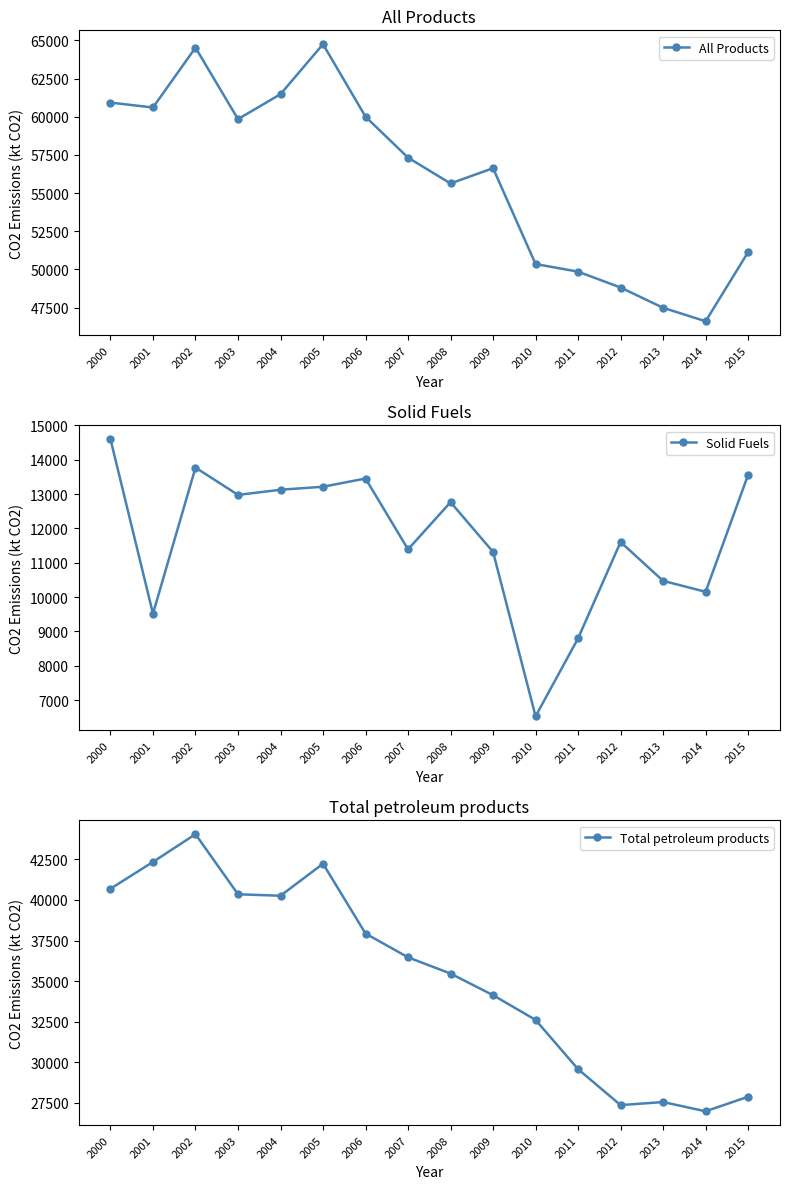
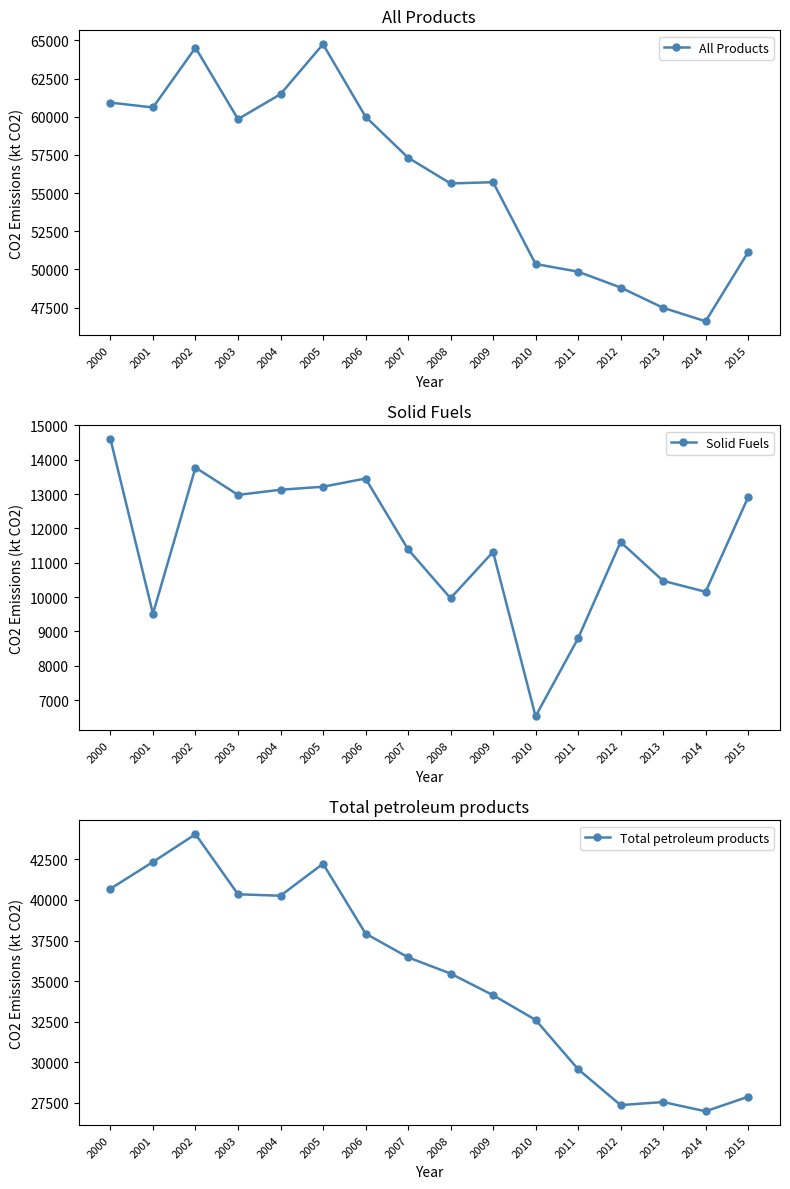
  {
    "All Products": {
      "2000": 60900,
      "2001": 60600,
      "2002": 64500,
      "2003": 59800,
      "2004": 61500,
      "2005": 64700,
      "2006": 60000,
      "2007": 57300,
      "2008": 55600,
-     "2009": 56600,
+     "2009": 55700,
      "2010": 50400,
      "2011": 49900,
      "2012": 48800,
      "2013": 47500,
      "2014": 46600,
      "2015": 51100
    },
    "Solid Fuels": {
      "2000": 14600,
      "2001": 9500,
      "2002": 13800,
      "2003": 13000,
      "2004": 13100,
      "2005": 13200,
      "2006": 13500,
      "2007": 11400,
-     "2008": 12800,
+     "2008": 10000,
      "2009": 11300,
      "2010": 6500,
      "2011": 8800,
      "2012": 11600,
      "2013": 10500,
      "2014": 10200,
-     "2015": 13600
+     "2015": 12900
    },
    "Total petroleum products": {
      "2000": 40700,
      "2001": 42300,
      "2002": 44100,
      "2003": 40400,
      "2004": 40300,
      "2005": 42200,
      "2006": 37900,
      "2007": 36500,
      "2008": 35500,
      "2009": 34100,
      "2010": 32600,
      "2011": 29600,
      "2012": 27400,
      "2013": 27500,
      "2014": 27000,
      "2015": 27900
    }
  }
